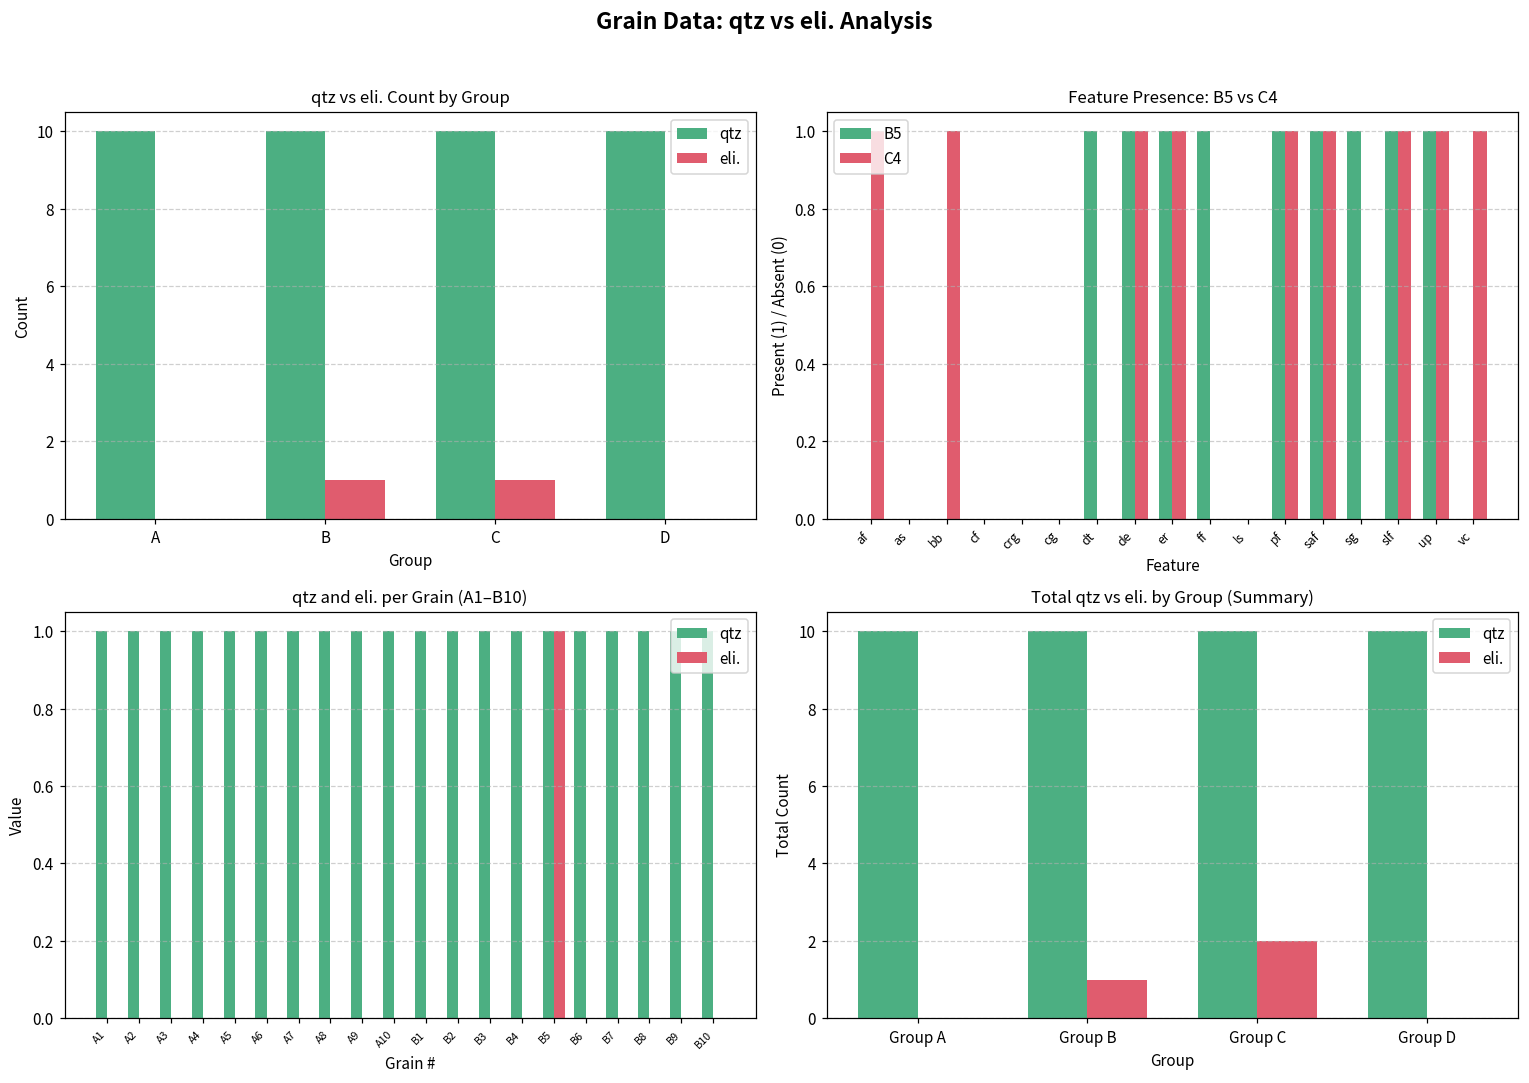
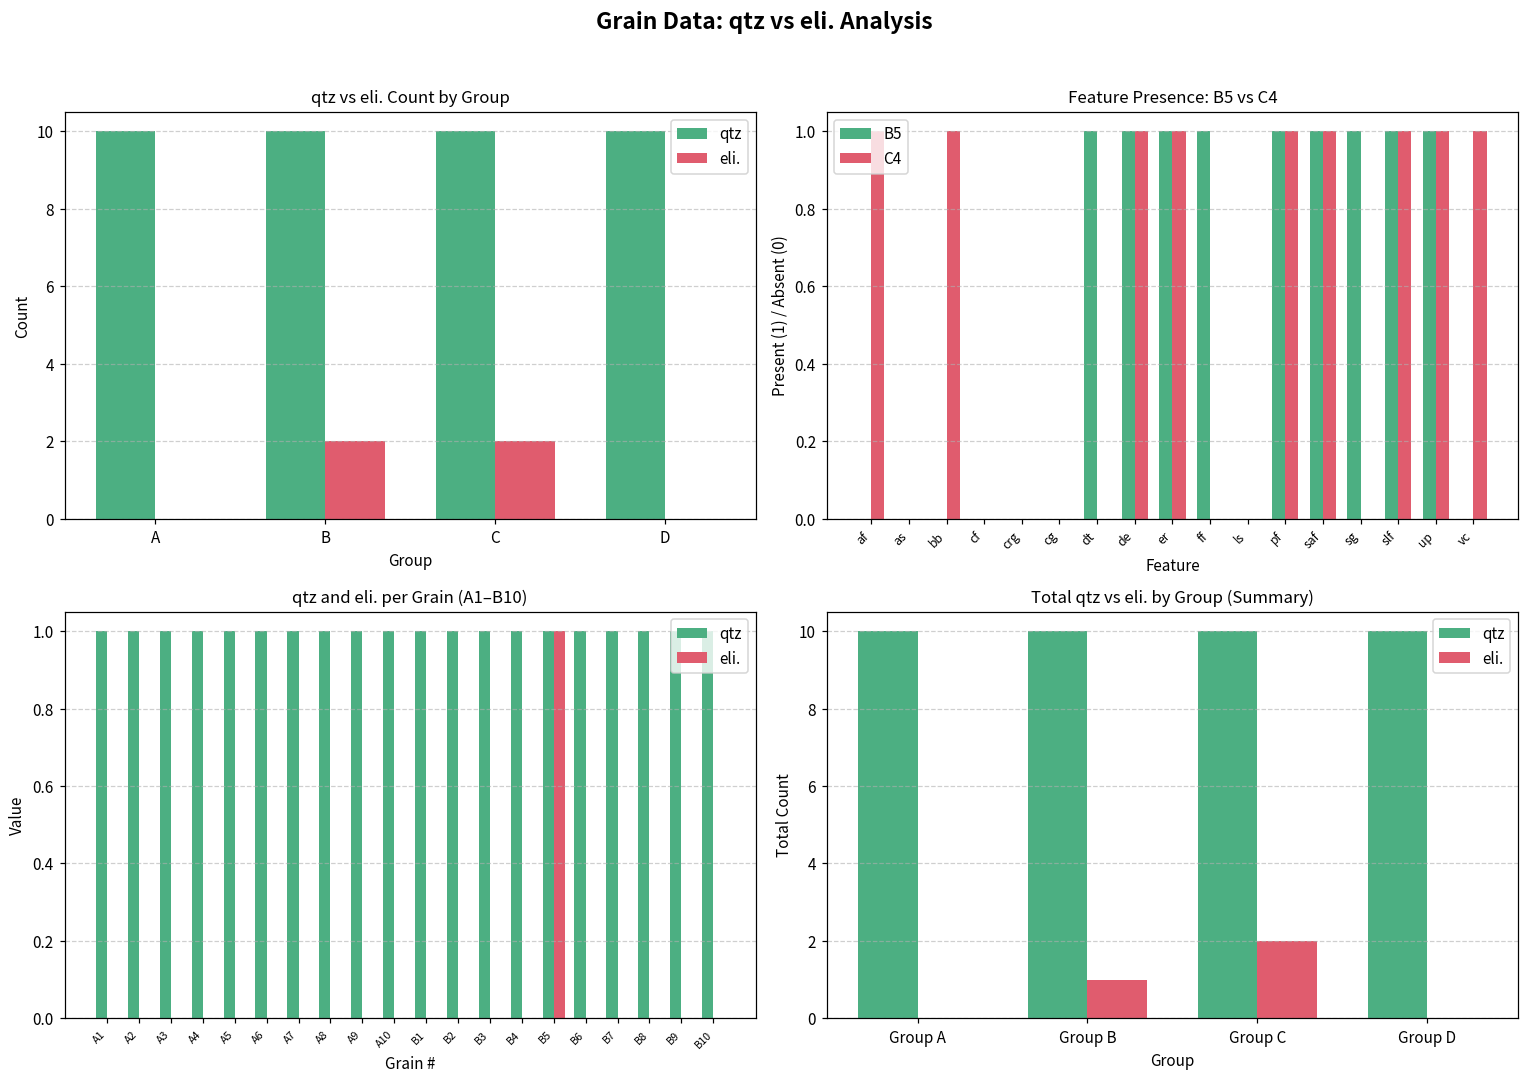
  {
    "qtz vs eli. Count by Group": {
      "qtz": {
        "A": 10,
        "B": 10,
        "C": 10,
        "D": 10
      },
      "eli.": {
        "A": 0,
-       "B": 1,
-       "C": 1,
+       "B": 2,
+       "C": 2,
        "D": 0
      }
    },
    "Feature Presence: B5 vs C4": {
      "B5": {
        "af": 0.00,
        "as": 0.00,
        "bb": 0.00,
        "cf": 0.00,
        "crg": 0.00,
        "cg": 0.00,
        "dt": 1.00,
        "de": 1.00,
        "er": 1.00,
        "ff": 1.00,
        "ls": 0.00,
        "pf": 1.00,
        "saf": 1.00,
        "sg": 1.00,
        "slf": 1.00,
        "up": 1.00,
        "vc": 0.00
      },
      "C4": {
        "as": 0.00,
        "bb": 1.00,
        "cf": 0.00,
        "crg": 0.00,
        "cg": 0.00,
        "dt": 0.00,
        "de": 1.00,
        "er": 1.00,
        "ff": 0.00,
        "ls": 0.00,
        "pf": 1.00,
        "saf": 1.00,
        "sg": 0.00,
        "slf": 1.00,
        "up": 1.00,
        "vc": 1.00
      }
    },
    "qtz and eli. per Grain (A1–B10)": {
      "qtz": {
        "A1": 1.00,
        "A2": 1.00,
        "A3": 1.00,
        "A4": 1.00,
        "A5": 1.00,
        "A6": 1.00,
        "A7": 1.00,
        "A8": 1.00,
        "A9": 1.00,
        "A10": 1.00,
        "B1": 1.00,
        "B2": 1.00,
        "B3": 1.00,
        "B4": 1.00,
        "B5": 1.00,
        "B6": 1.00,
        "B7": 1.00,
        "B8": 1.00
      },
      "eli.": {
        "A1": 0.00,
        "A2": 0.00,
        "A3": 0.00,
        "A4": 0.00,
        "A5": 0.00,
        "A6": 0.00,
        "A7": 0.00,
        "A8": 0.00,
        "A9": 0.00,
        "A10": 0.00,
        "B1": 0.00,
        "B2": 0.00,
        "B3": 0.00,
        "B4": 0.00,
        "B5": 1.00,
        "B6": 0.00,
        "B7": 0.00,
        "B8": 0.00,
        "B9": 0.00,
        "B10": 0.00
      }
    },
    "Total qtz vs eli. by Group (Summary)": {
      "qtz": {
        "Group A": 10.0,
        "Group B": 10.0,
        "Group C": 10.0,
        "Group D": 10.0
      },
      "eli.": {
        "Group A": 0.0,
        "Group B": 1.0,
        "Group C": 2.0,
        "Group D": 0.0
      }
    }
  }
